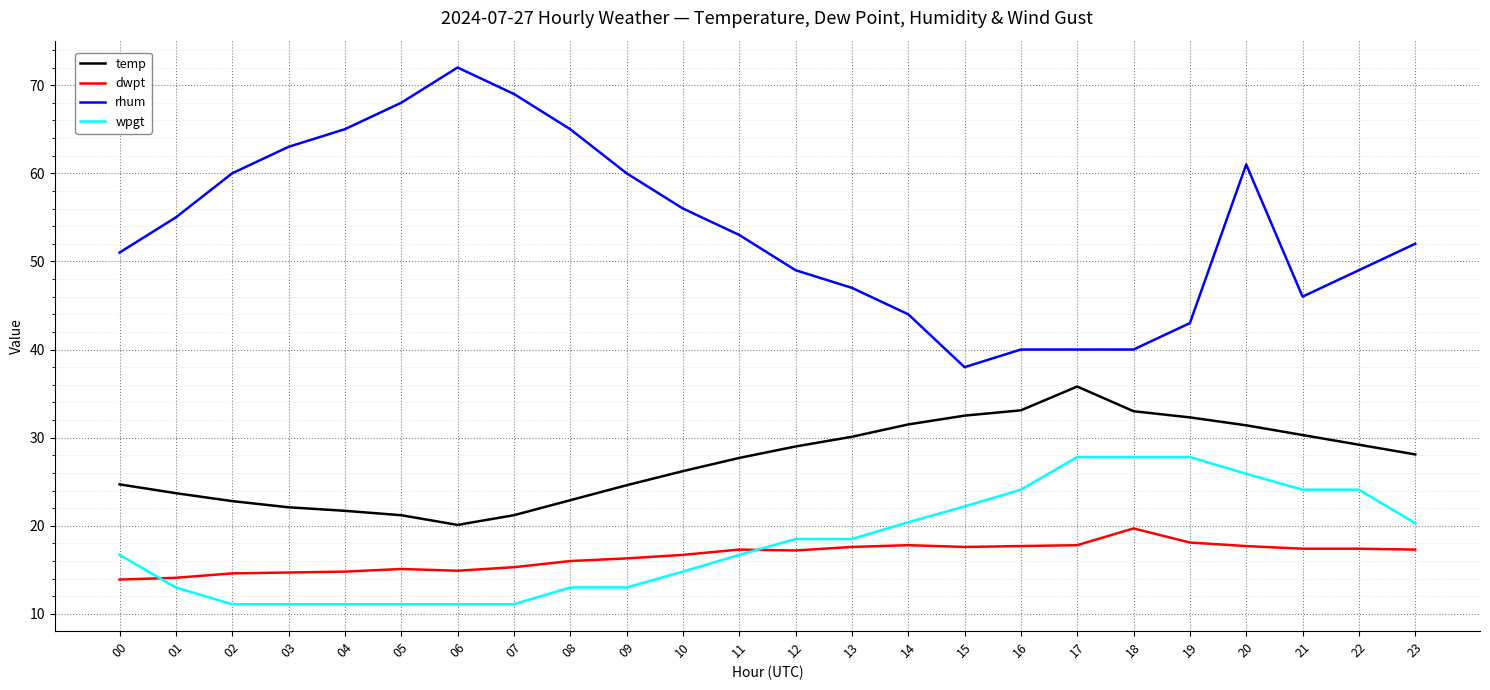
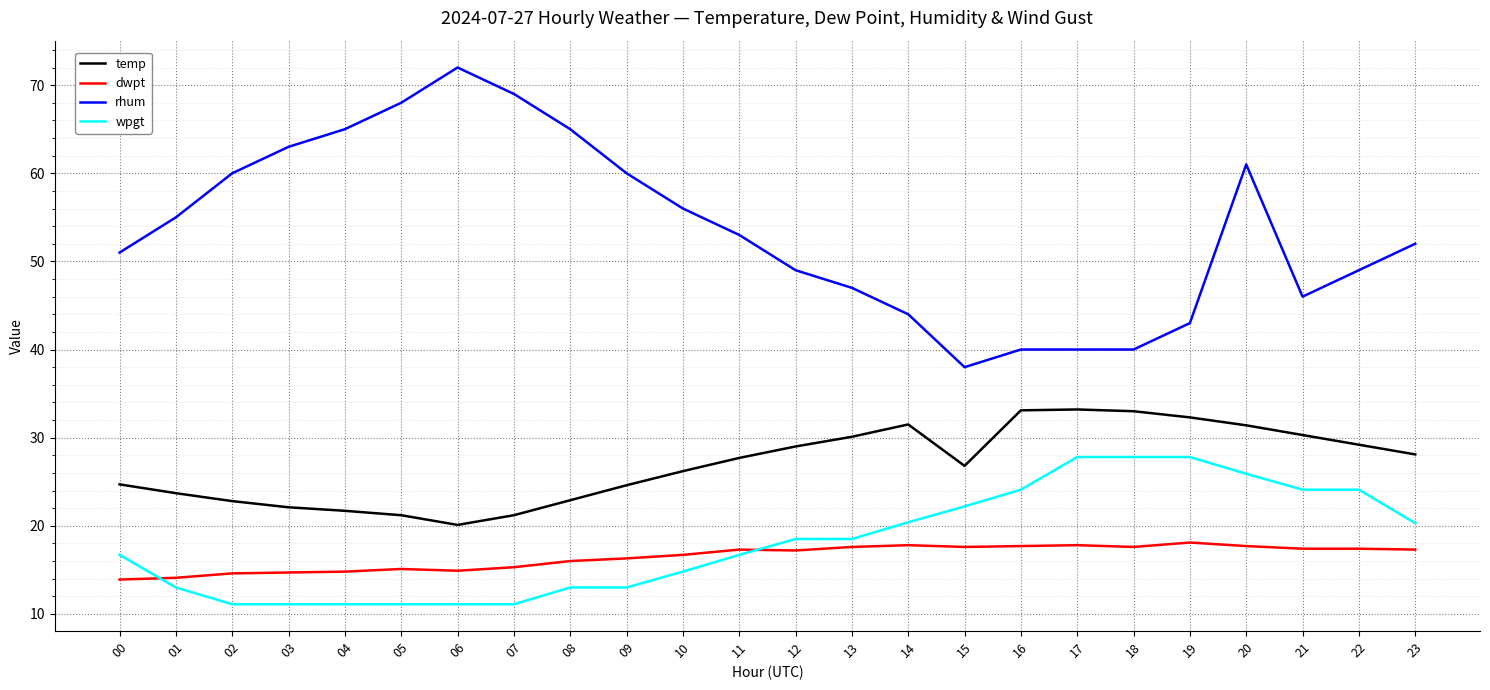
  {
    "temp": {
      "00": 25,
      "01": 24,
      "02": 23,
      "03": 22,
      "04": 22,
      "05": 21,
      "06": 20,
      "07": 21,
      "08": 23,
      "09": 25,
      "10": 26,
      "11": 28,
      "12": 29,
      "13": 30,
      "14": 32,
-     "15": 33,
+     "15": 27,
      "16": 33,
-     "17": 36,
+     "17": 33,
      "18": 33,
      "19": 32,
      "20": 31,
      "21": 30,
      "22": 29,
      "23": 28
    },
    "dwpt": {
      "00": 14,
      "01": 14,
      "02": 15,
      "03": 15,
      "04": 15,
      "05": 15,
      "06": 15,
      "07": 15,
      "08": 16,
      "09": 16,
      "10": 17,
      "11": 17,
      "12": 17,
      "13": 18,
      "14": 18,
      "15": 18,
      "16": 18,
      "17": 18,
-     "18": 20,
+     "18": 18,
      "19": 18,
      "20": 18,
      "21": 17,
      "22": 17,
      "23": 17
    },
    "rhum": {
      "00": 51,
      "01": 55,
      "02": 60,
      "03": 63,
      "04": 65,
      "05": 68,
      "06": 72,
      "07": 69,
      "08": 65,
      "09": 60,
      "10": 56,
      "11": 53,
      "12": 49,
      "13": 47,
      "14": 44,
      "15": 38,
      "16": 40,
      "17": 40,
      "18": 40,
      "19": 43,
      "20": 61,
      "21": 46,
      "22": 49,
      "23": 52
    },
    "wpgt": {
      "00": 17,
      "01": 13,
      "02": 11,
      "03": 11,
      "04": 11,
      "05": 11,
      "06": 11,
      "07": 11,
      "08": 13,
      "09": 13,
      "10": 15,
      "11": 17,
      "12": 19,
      "13": 19,
      "14": 20,
      "15": 22,
      "16": 24,
      "17": 28,
      "18": 28,
      "19": 28,
      "20": 26,
      "21": 24,
      "22": 24,
      "23": 20
    }
  }
